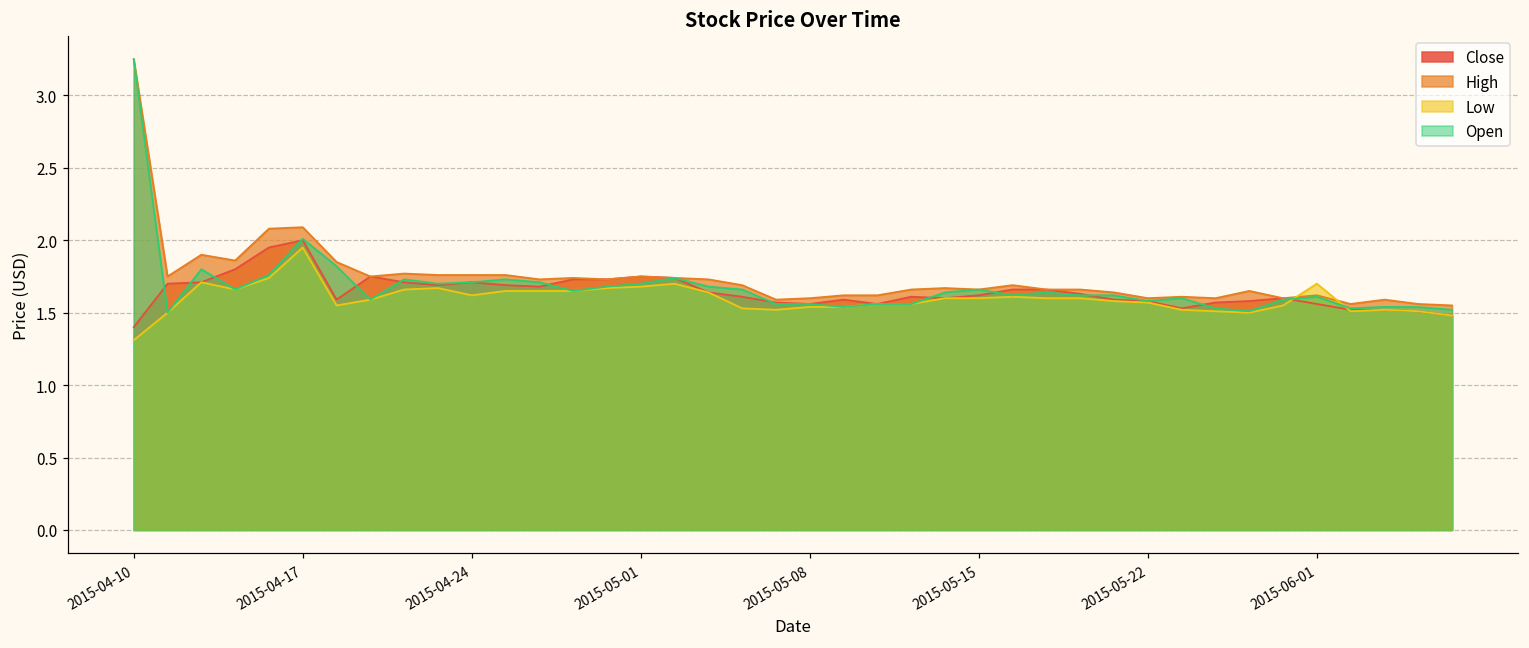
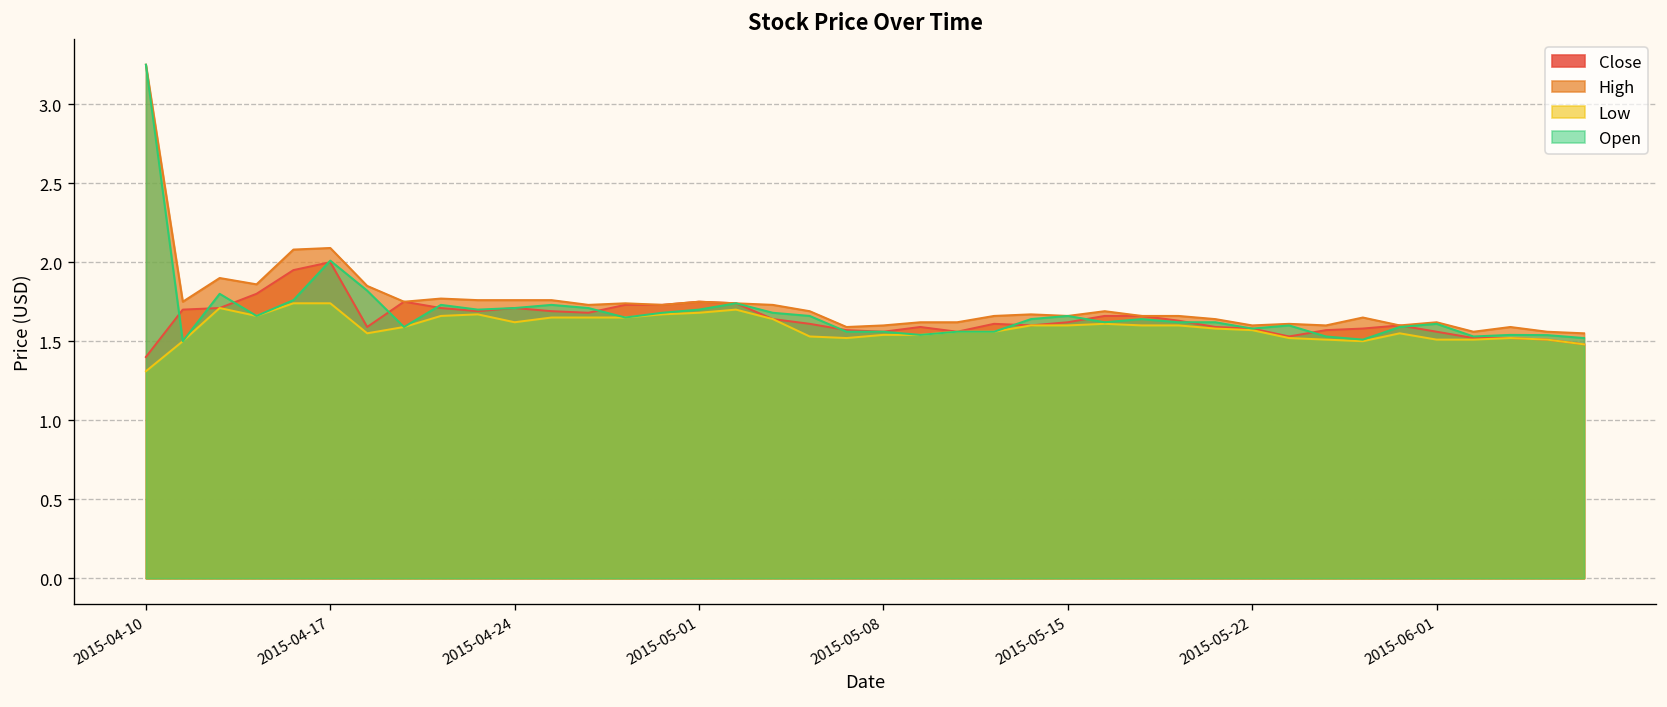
  {
    "Low": {
      "2015-04-10": 1.31,
-     "2015-04-17": 1.95,
+     "2015-04-17": 1.74,
      "2015-04-24": 1.62,
      "2015-05-01": 1.68,
      "2015-05-08": 1.54,
      "2015-05-15": 1.60,
-     "2015-06-01": 1.70
+     "2015-06-01": 1.51
    },
    "Open": {
      "2015-05-01": 1.70
    }
  }
